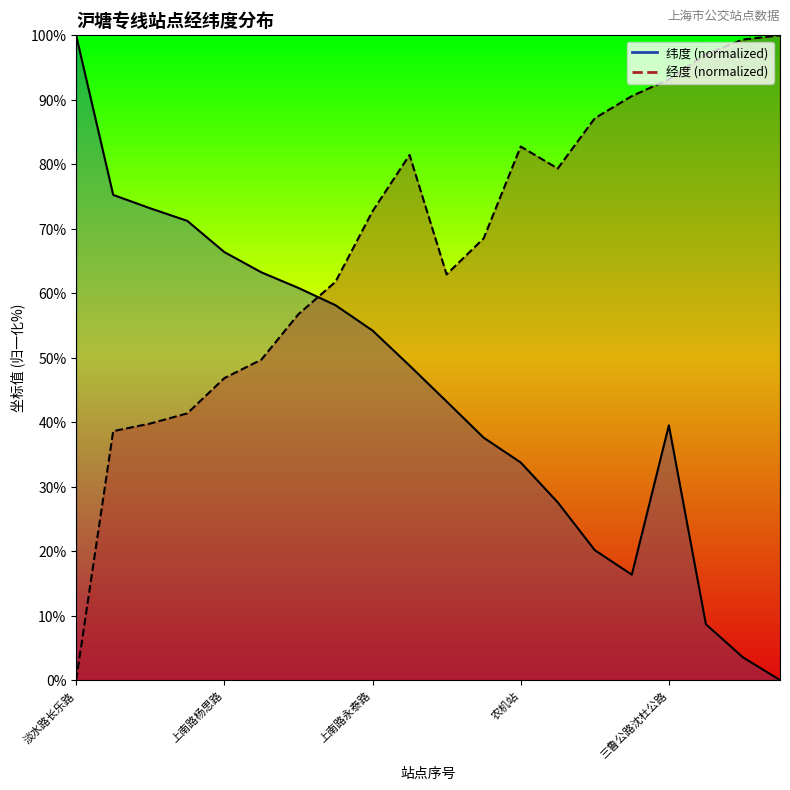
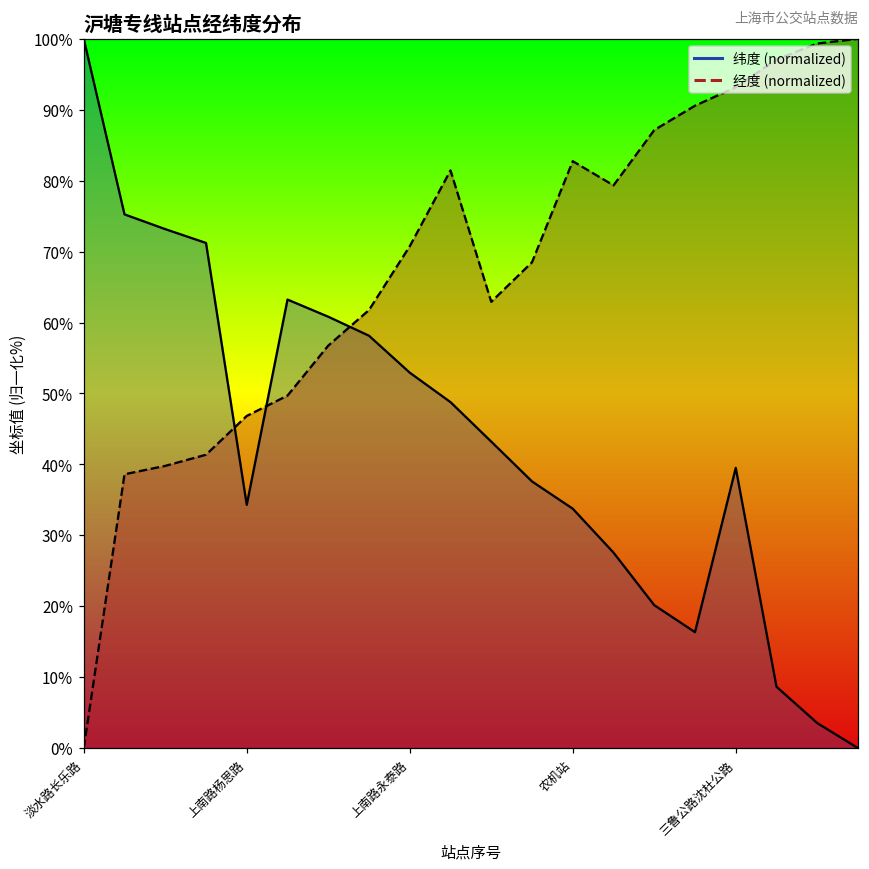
  {
    "纬度 (normalized)": {
      "淡水路长乐路": "100%",
-     "上南路杨思路": "66%",
-     "上南路永泰路": "54%",
+     "上南路杨思路": "34%",
+     "上南路永泰路": "53%",
      "农机站": "34%",
      "三鲁公路沈杜公路": "40%"
    },
    "经度 (normalized)": {
      "淡水路长乐路": "0%",
      "上南路杨思路": "47%",
-     "上南路永泰路": "73%",
+     "上南路永泰路": "71%",
      "农机站": "83%"
    }
  }
